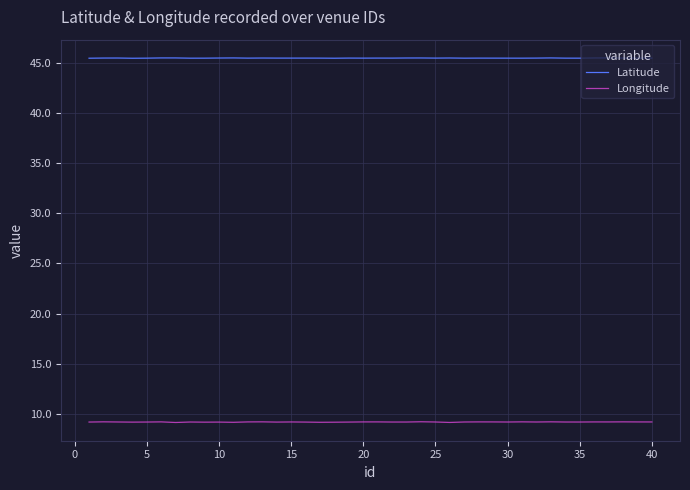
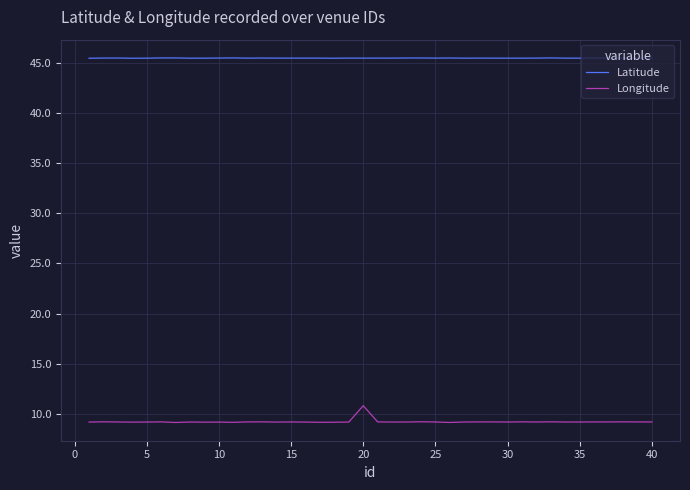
  {
    "Latitude": {
      "5": 45.5,
      "10": 45.5,
      "15": 45.5,
      "20": 45.5,
      "25": 45.5,
      "30": 45.5,
      "35": 45.5
    },
    "Longitude": {
      "5": 9.2,
      "10": 9.2,
      "15": 9.2,
-     "20": 9.2,
+     "20": 10.8,
      "25": 9.2,
      "30": 9.2,
      "35": 9.2,
      "40": 9.2
    }
  }
